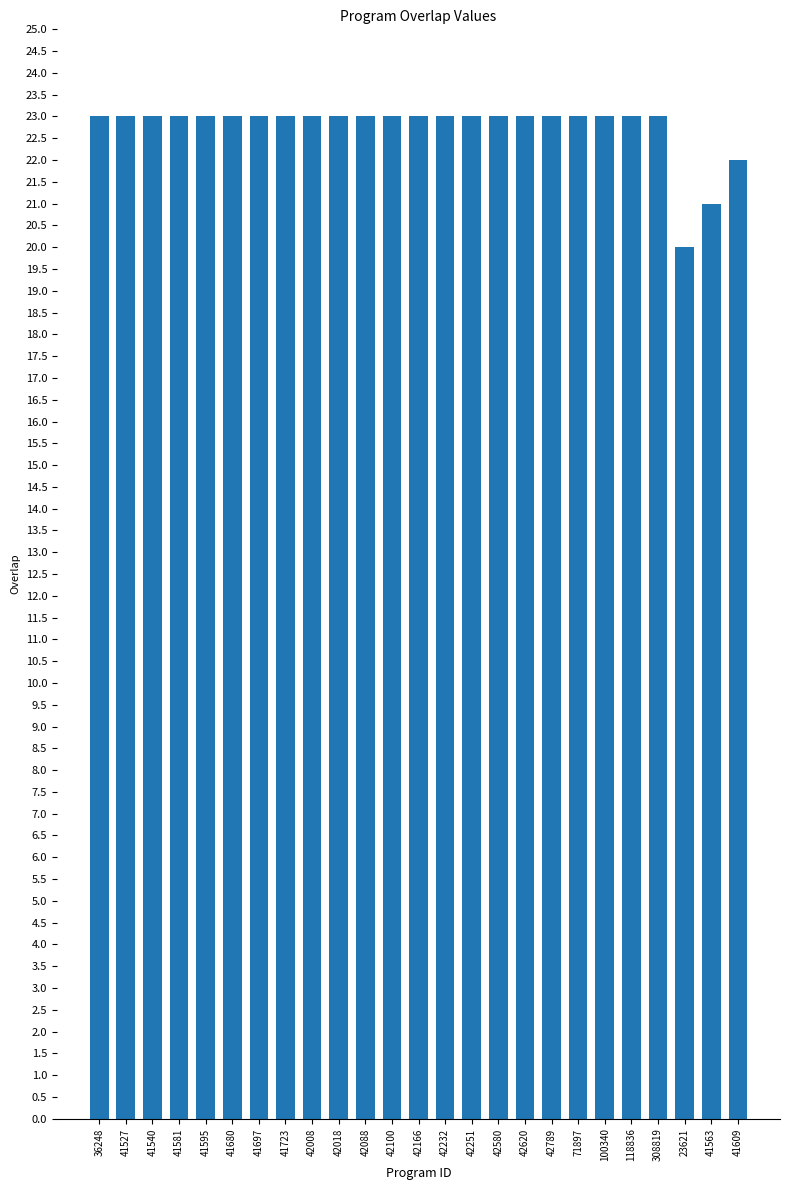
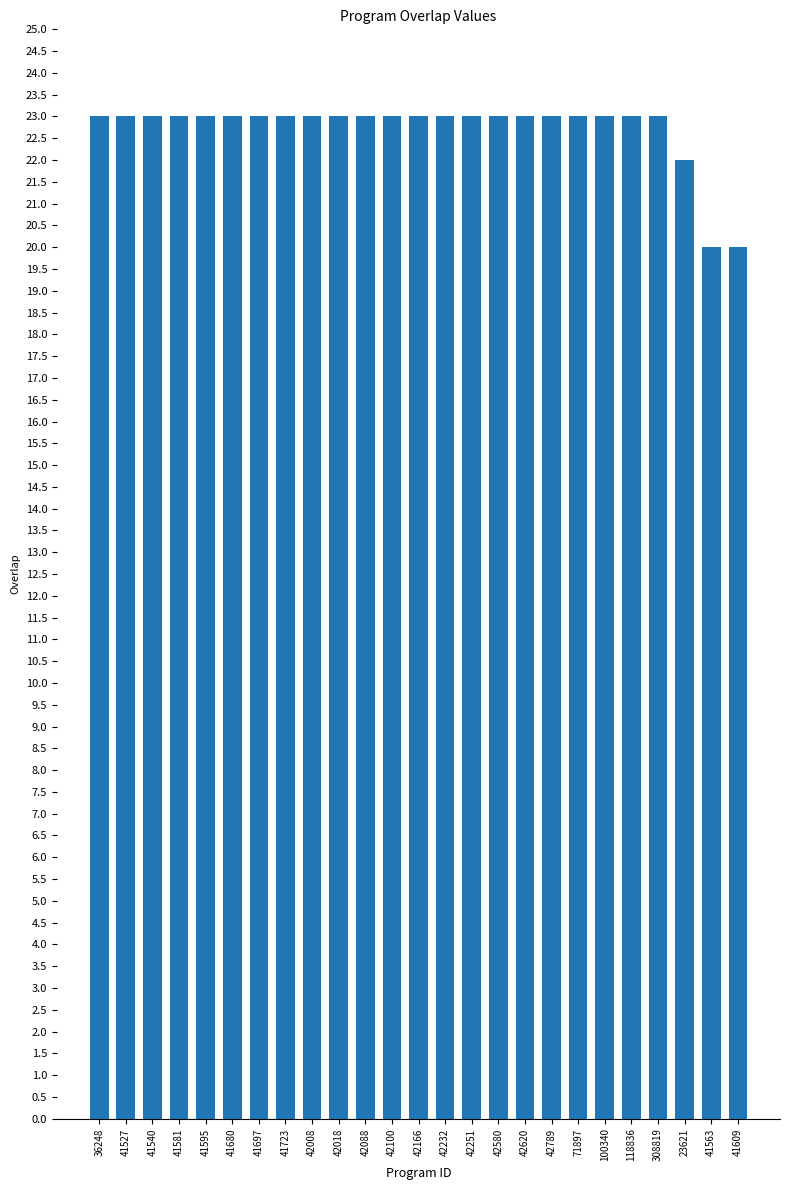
  {
    "36248": 23,
    "41527": 23,
    "41540": 23,
    "41581": 23,
    "41595": 23,
    "41680": 23,
    "41697": 23,
    "41723": 23,
    "42008": 23,
    "42018": 23,
    "42088": 23,
    "42100": 23,
    "42166": 23,
    "42232": 23,
    "42251": 23,
    "42580": 23,
    "42620": 23,
    "42789": 23,
    "71897": 23,
    "100340": 23,
    "118836": 23,
    "308819": 23,
-   "23621": 20,
-   "41563": 21,
-   "41609": 22
+   "23621": 22,
+   "41563": 20,
+   "41609": 20
  }
